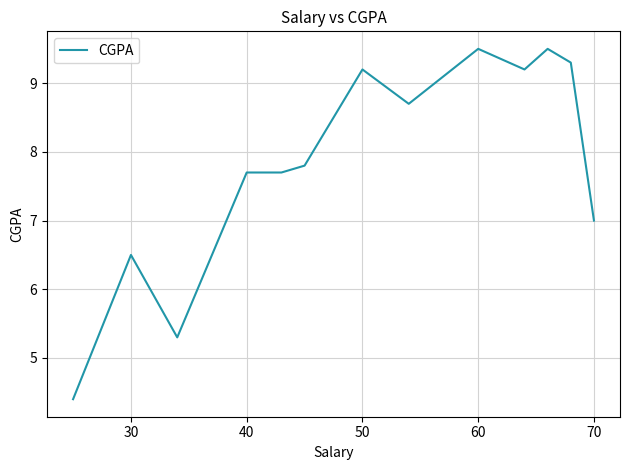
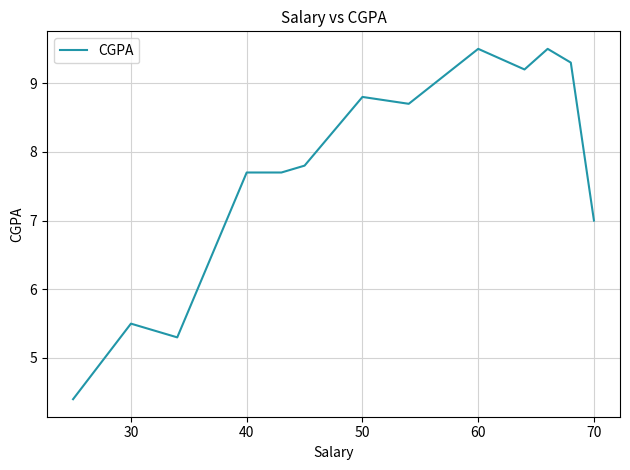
  {
-   "30": 6.5,
+   "30": 5.5,
    "40": 7.7,
-   "50": 9.2,
+   "50": 8.8,
    "60": 9.5,
    "70": 7.0
  }
